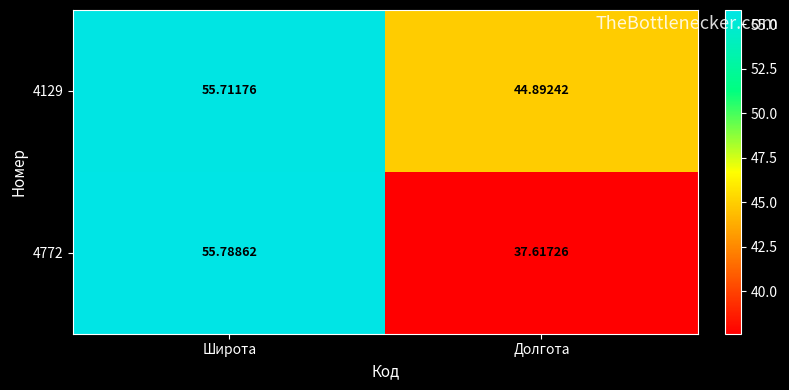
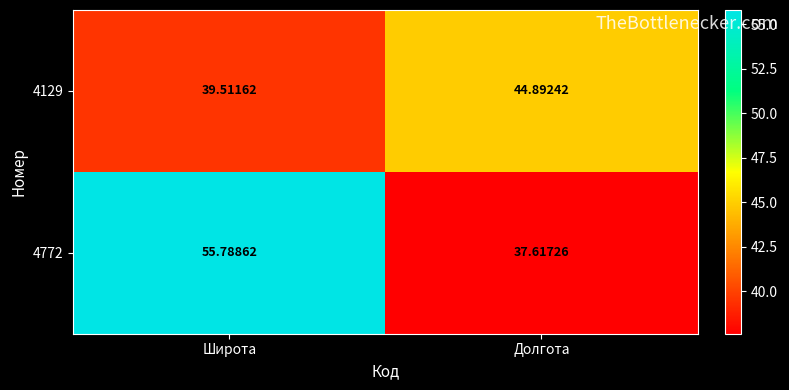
  {
    "4129": {
-     "Широта": 55.71176,
+     "Широта": 39.51162,
      "Долгота": 44.89242
    },
    "4772": {
      "Широта": 55.78862,
      "Долгота": 37.61726
    }
  }
